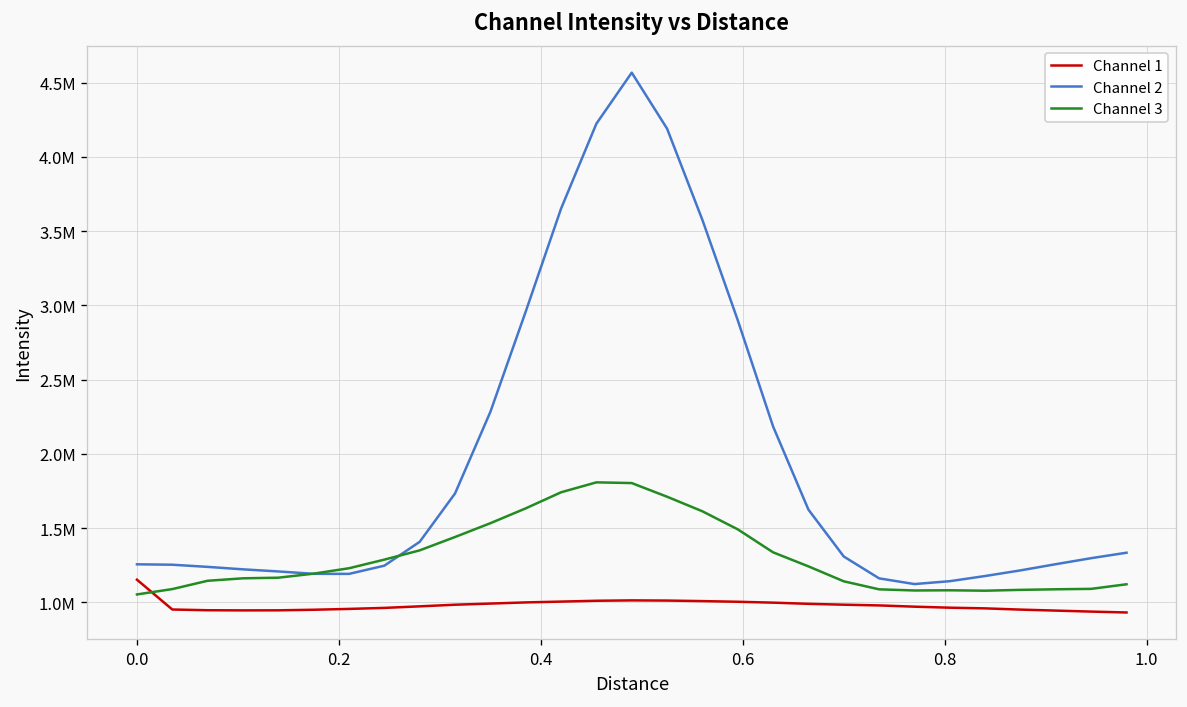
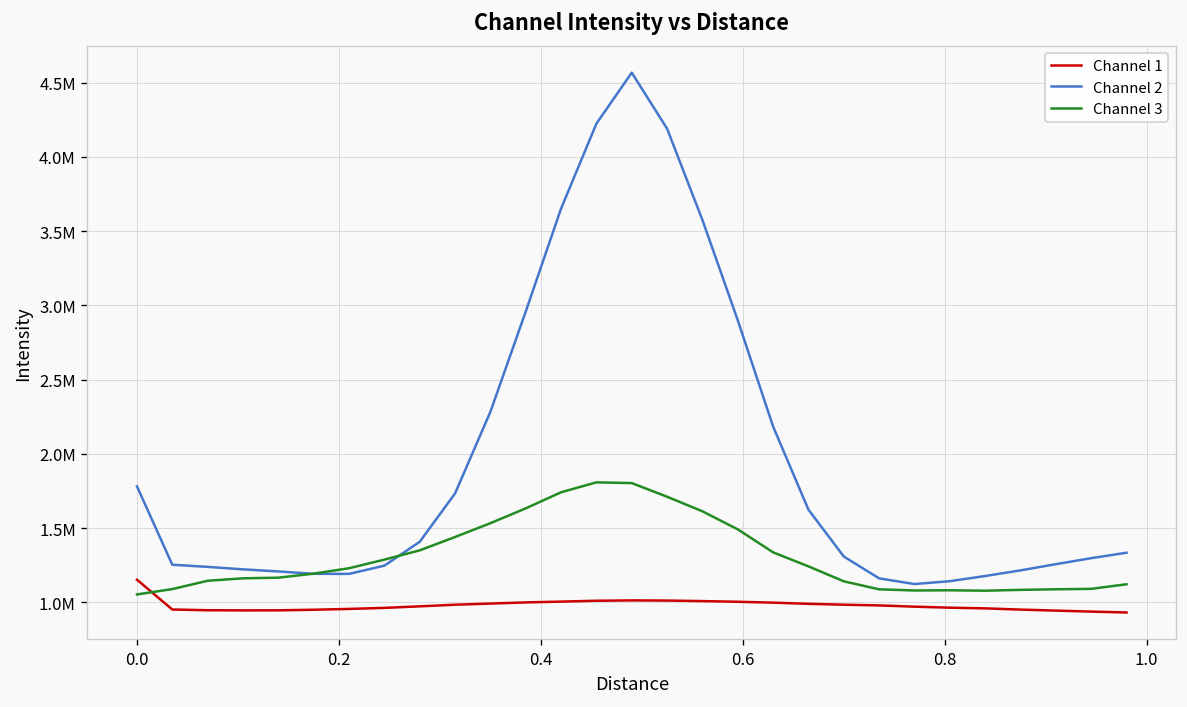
  {
    "Channel 1": {
      "0.0": 1150000
    },
    "Channel 2": {
-     "0.0": 1260000
+     "0.0": 1780000
    },
    "Channel 3": {
      "0.0": 1050000
    }
  }
